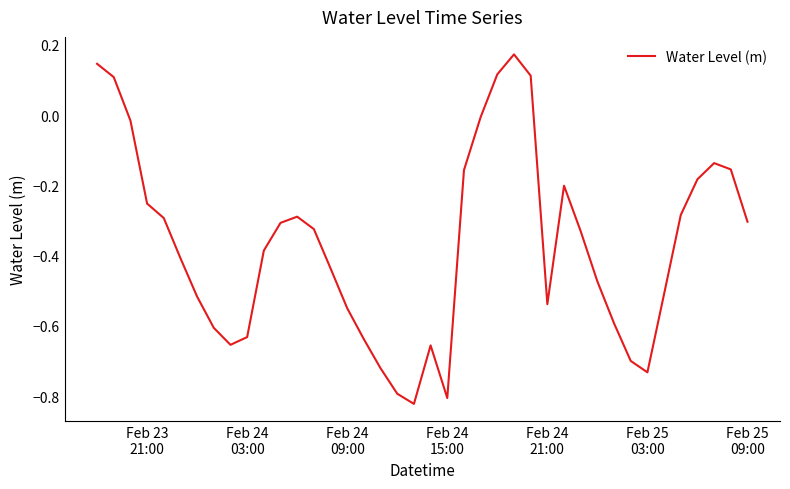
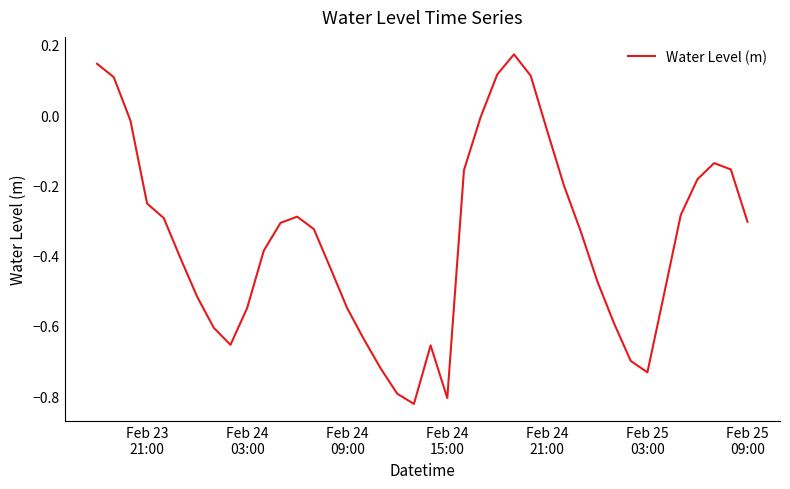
  {
    "Feb 23 21:00": -0.25,
-   "Feb 24 03:00": -0.63,
+   "Feb 24 03:00": -0.55,
    "Feb 24 09:00": -0.55,
    "Feb 24 15:00": -0.81,
-   "Feb 24 21:00": -0.54,
+   "Feb 24 21:00": -0.05,
    "Feb 25 03:00": -0.73,
    "Feb 25 09:00": -0.30
  }
